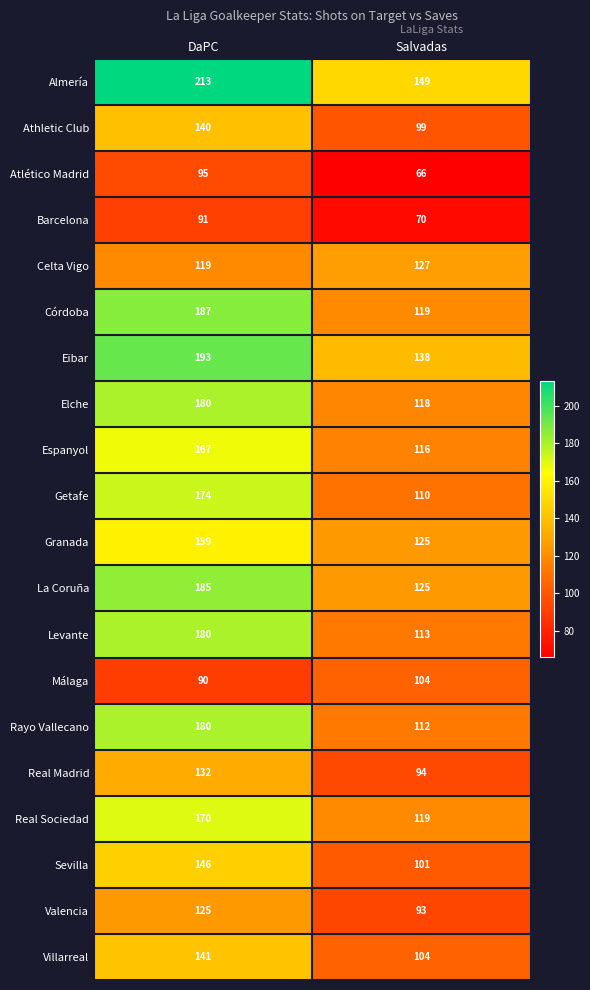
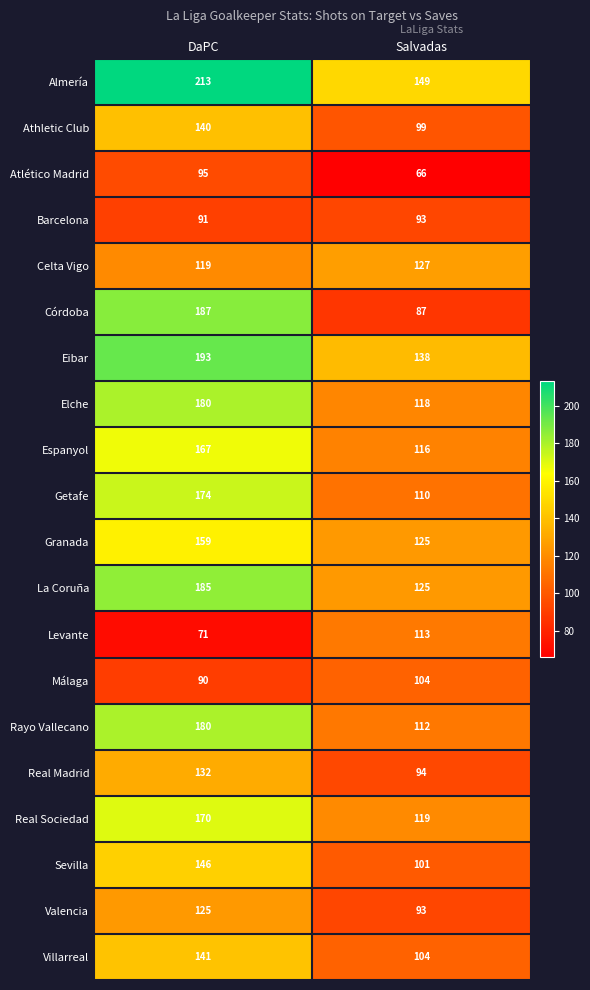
  {
    "Almería": {
      "DaPC": 213,
      "Salvadas": 149
    },
    "Athletic Club": {
      "DaPC": 140,
      "Salvadas": 99
    },
    "Atlético Madrid": {
      "DaPC": 95,
      "Salvadas": 66
    },
    "Barcelona": {
      "DaPC": 91,
-     "Salvadas": 70
+     "Salvadas": 93
    },
    "Celta Vigo": {
      "DaPC": 119,
      "Salvadas": 127
    },
    "Córdoba": {
      "DaPC": 187,
-     "Salvadas": 119
+     "Salvadas": 87
    },
    "Eibar": {
      "DaPC": 193,
      "Salvadas": 138
    },
    "Elche": {
      "DaPC": 180,
      "Salvadas": 118
    },
    "Espanyol": {
      "DaPC": 167,
      "Salvadas": 116
    },
    "Getafe": {
      "DaPC": 174,
      "Salvadas": 110
    },
    "Granada": {
      "DaPC": 159,
      "Salvadas": 125
    },
    "La Coruña": {
      "DaPC": 185,
      "Salvadas": 125
    },
    "Levante": {
-     "DaPC": 180,
+     "DaPC": 71,
      "Salvadas": 113
    },
    "Málaga": {
      "DaPC": 90,
      "Salvadas": 104
    },
    "Rayo Vallecano": {
      "DaPC": 180,
      "Salvadas": 112
    },
    "Real Madrid": {
      "DaPC": 132,
      "Salvadas": 94
    },
    "Real Sociedad": {
      "DaPC": 170,
      "Salvadas": 119
    },
    "Sevilla": {
      "DaPC": 146,
      "Salvadas": 101
    },
    "Valencia": {
      "DaPC": 125,
      "Salvadas": 93
    },
    "Villarreal": {
      "DaPC": 141,
      "Salvadas": 104
    }
  }
